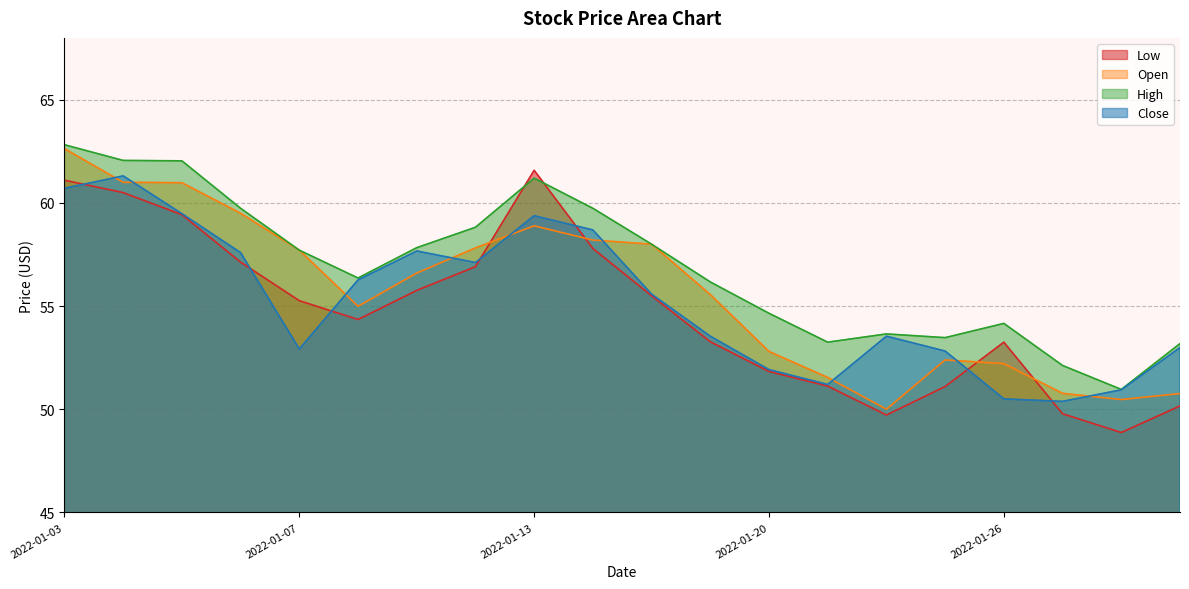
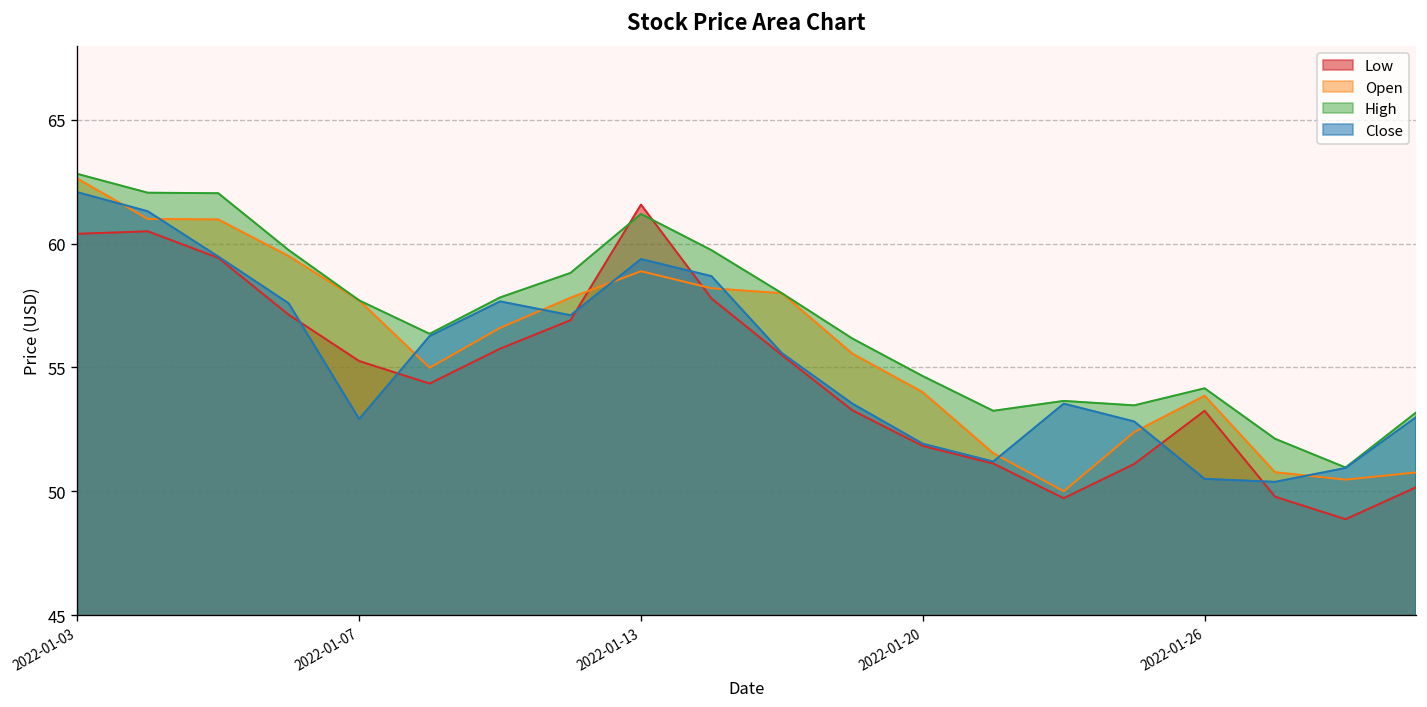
  {
    "Low": {
-     "2022-01-03": 61.1,
+     "2022-01-03": 60.4,
      "2022-01-07": 55.3,
      "2022-01-13": 61.6,
      "2022-01-26": 53.3
    },
    "Open": {
      "2022-01-03": 62.6,
      "2022-01-13": 58.9,
-     "2022-01-20": 52.8,
-     "2022-01-26": 52.2
+     "2022-01-20": 54.0,
+     "2022-01-26": 53.9
    },
    "High": {
      "2022-01-03": 62.8,
      "2022-01-13": 61.2,
      "2022-01-20": 54.7,
      "2022-01-26": 54.2
    },
    "Close": {
-     "2022-01-03": 60.7,
+     "2022-01-03": 62.1,
      "2022-01-07": 52.9,
      "2022-01-13": 59.4,
      "2022-01-26": 50.5
    }
  }
